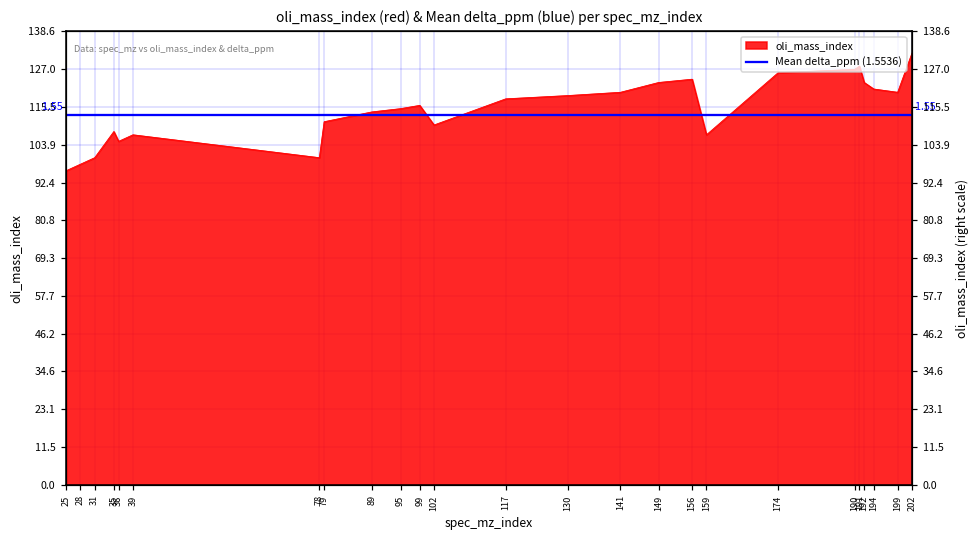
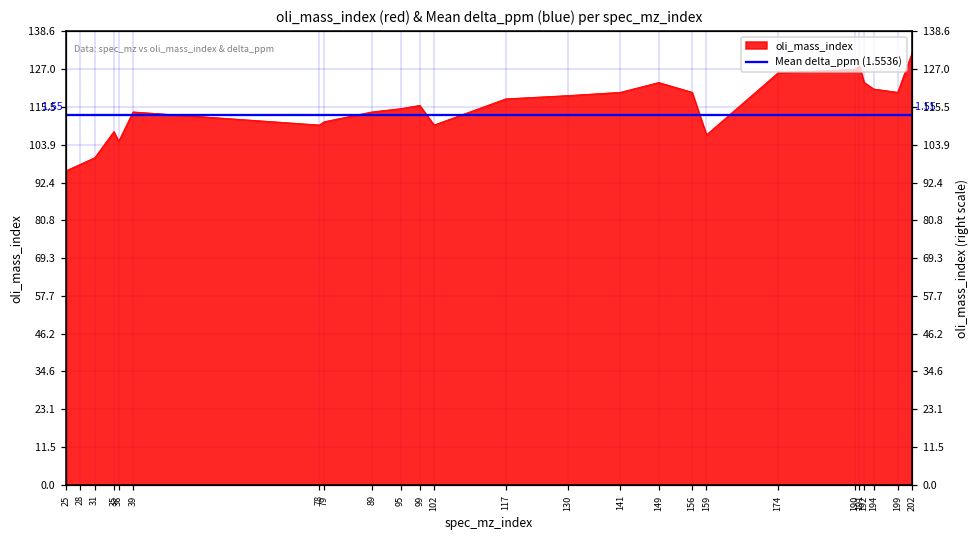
  {
    "25": 96,
    "28": 98,
    "31": 100,
    "35": 108,
    "36": 105,
-   "39": 107,
-   "78": 100,
+   "39": 114,
+   "78": 110,
    "79": 111,
    "89": 114,
    "95": 115,
    "99": 116,
    "102": 110,
    "117": 118,
    "130": 119,
    "141": 120,
    "149": 123,
-   "156": 124,
+   "156": 120,
    "159": 107,
    "192": 123,
    "194": 121,
    "202": 132
  }
